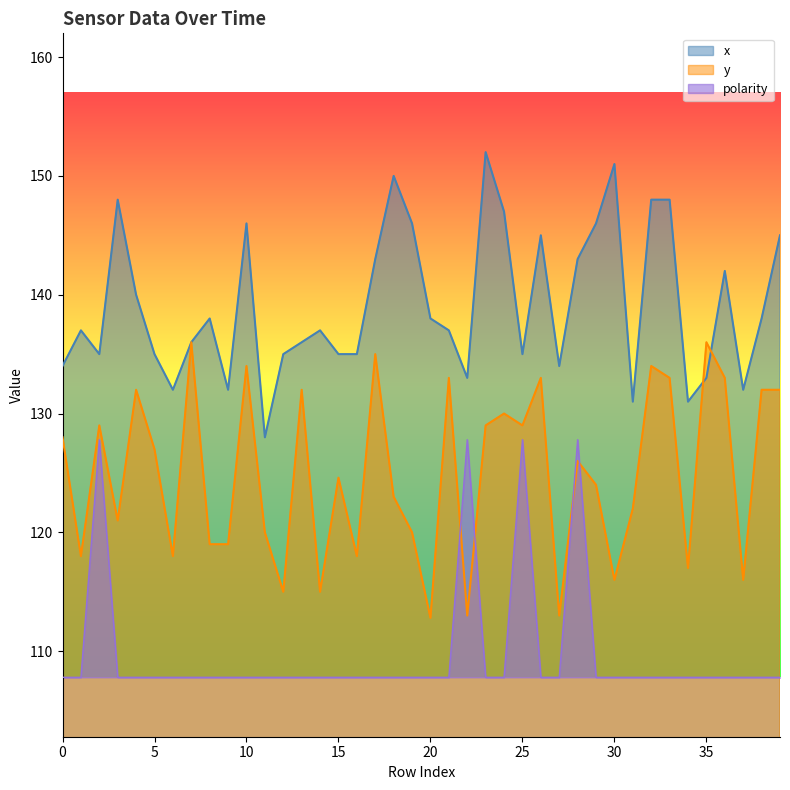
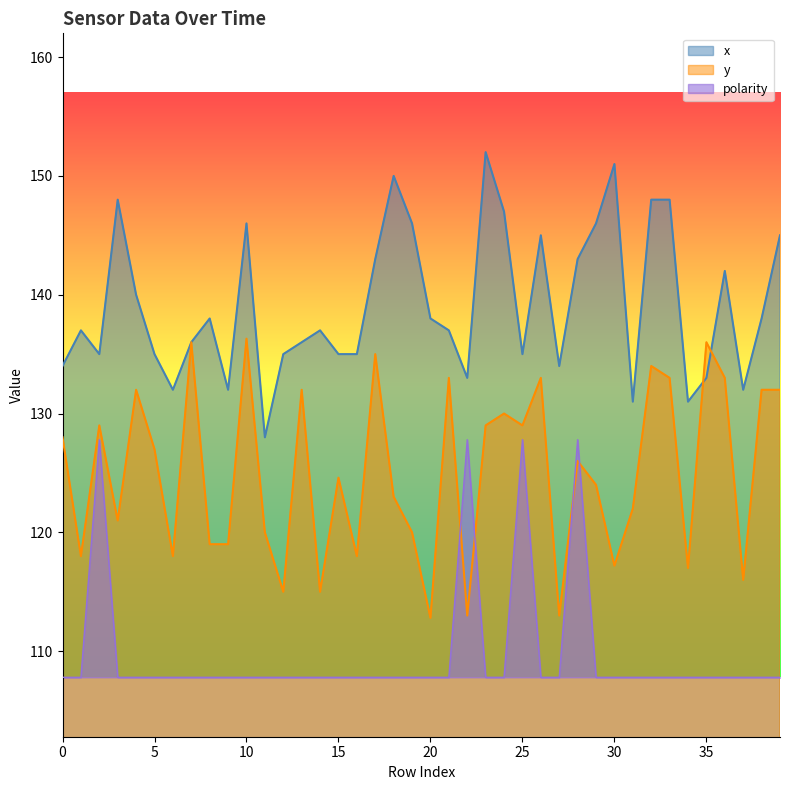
  {
    "y": {
      "0": 128.0,
      "5": 127.0,
-     "10": 134.0,
+     "10": 136.3,
      "15": 124.6,
      "20": 112.8,
      "25": 129.0,
-     "30": 116.0,
+     "30": 117.2,
      "35": 136.0
    }
  }
